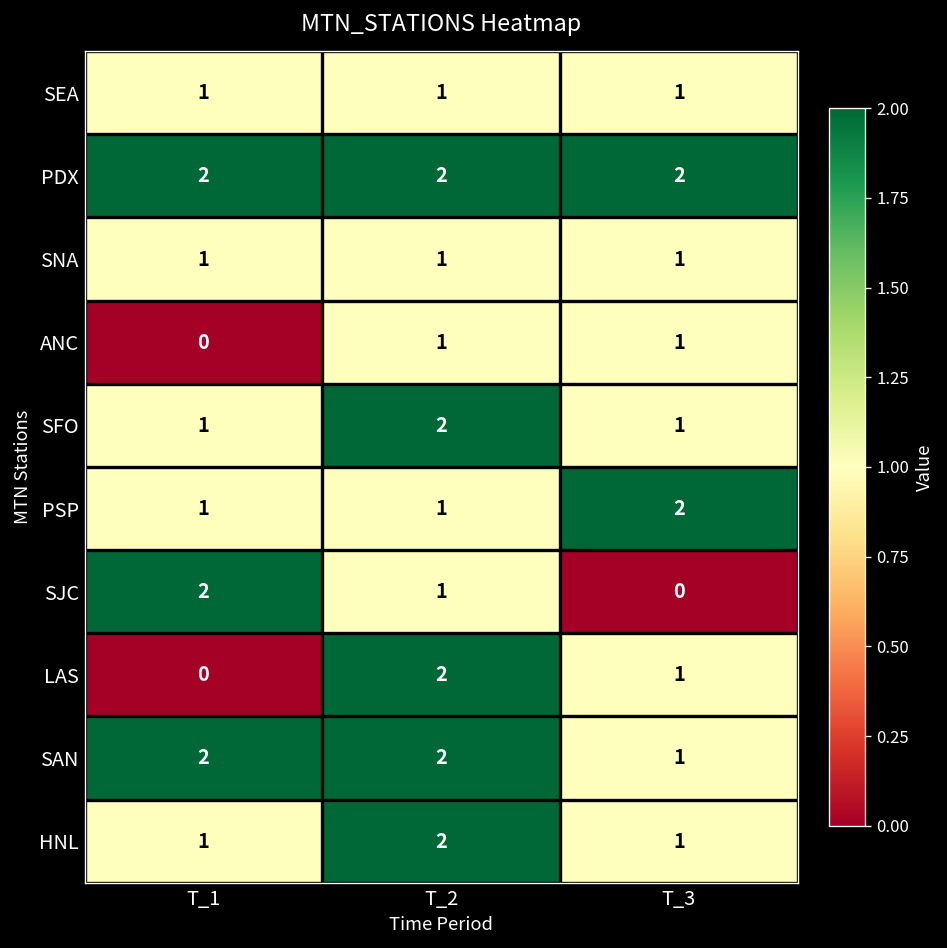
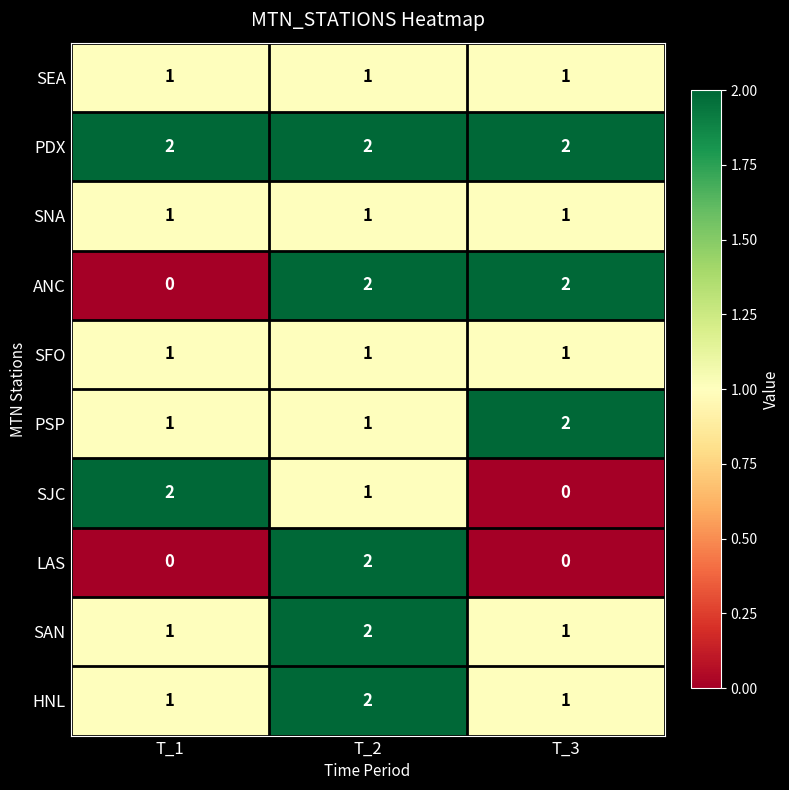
  {
    "SEA": {
      "T_1": 1,
      "T_2": 1,
      "T_3": 1
    },
    "PDX": {
      "T_1": 2,
      "T_2": 2,
      "T_3": 2
    },
    "SNA": {
      "T_1": 1,
      "T_2": 1,
      "T_3": 1
    },
    "ANC": {
      "T_1": 0,
-     "T_2": 1,
-     "T_3": 1
+     "T_2": 2,
+     "T_3": 2
    },
    "SFO": {
      "T_1": 1,
-     "T_2": 2,
+     "T_2": 1,
      "T_3": 1
    },
    "PSP": {
      "T_1": 1,
      "T_2": 1,
      "T_3": 2
    },
    "SJC": {
      "T_1": 2,
      "T_2": 1,
      "T_3": 0
    },
    "LAS": {
      "T_1": 0,
      "T_2": 2,
-     "T_3": 1
+     "T_3": 0
    },
    "SAN": {
-     "T_1": 2,
+     "T_1": 1,
      "T_2": 2,
      "T_3": 1
    },
    "HNL": {
      "T_1": 1,
      "T_2": 2,
      "T_3": 1
    }
  }
